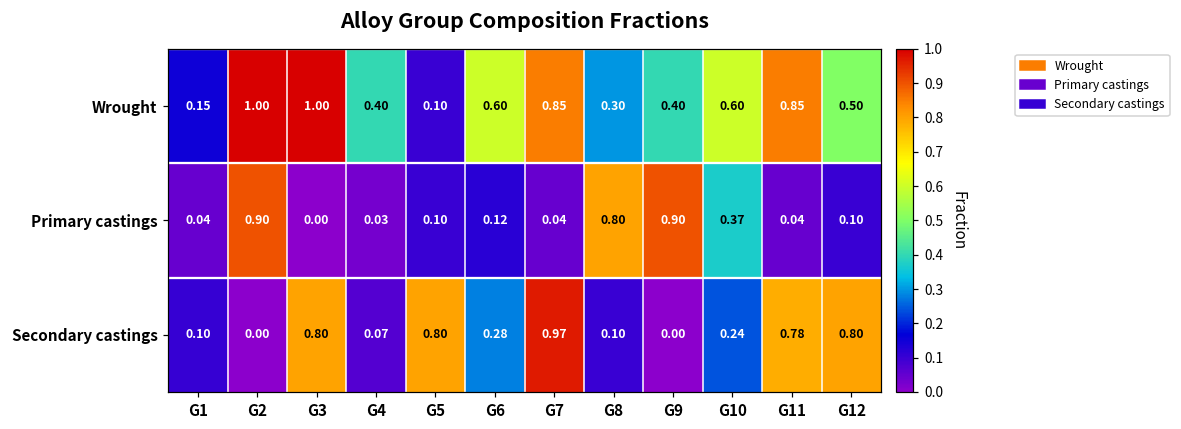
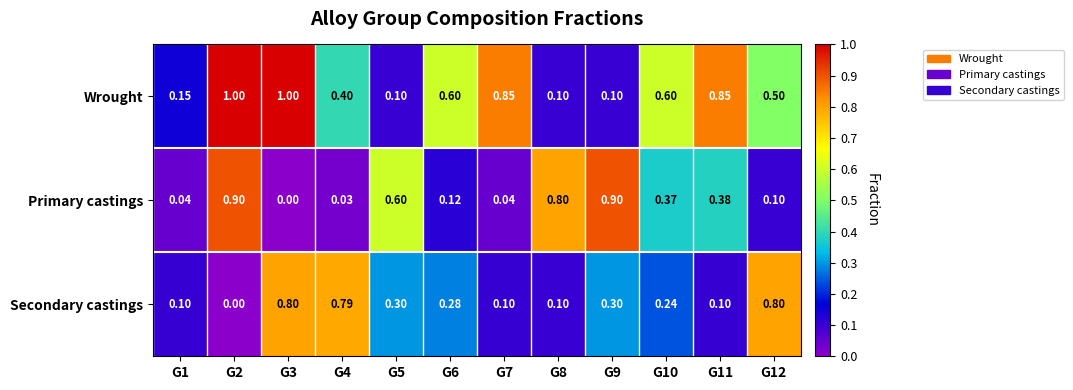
  {
    "Wrought": {
      "G1": 0.15,
      "G2": 1.00,
      "G3": 1.00,
      "G4": 0.40,
      "G5": 0.10,
      "G6": 0.60,
      "G7": 0.85,
-     "G8": 0.30,
-     "G9": 0.40,
+     "G8": 0.10,
+     "G9": 0.10,
      "G10": 0.60,
      "G11": 0.85,
      "G12": 0.50
    },
    "Primary castings": {
      "G1": 0.04,
      "G2": 0.90,
      "G3": 0.00,
      "G4": 0.03,
-     "G5": 0.10,
+     "G5": 0.60,
      "G6": 0.12,
      "G7": 0.04,
      "G8": 0.80,
      "G9": 0.90,
      "G10": 0.37,
-     "G11": 0.04,
+     "G11": 0.38,
      "G12": 0.10
    },
    "Secondary castings": {
      "G1": 0.10,
      "G2": 0.00,
      "G3": 0.80,
-     "G4": 0.07,
-     "G5": 0.80,
+     "G4": 0.79,
+     "G5": 0.30,
      "G6": 0.28,
-     "G7": 0.97,
+     "G7": 0.10,
      "G8": 0.10,
-     "G9": 0.00,
+     "G9": 0.30,
      "G10": 0.24,
-     "G11": 0.78,
+     "G11": 0.10,
      "G12": 0.80
    }
  }
